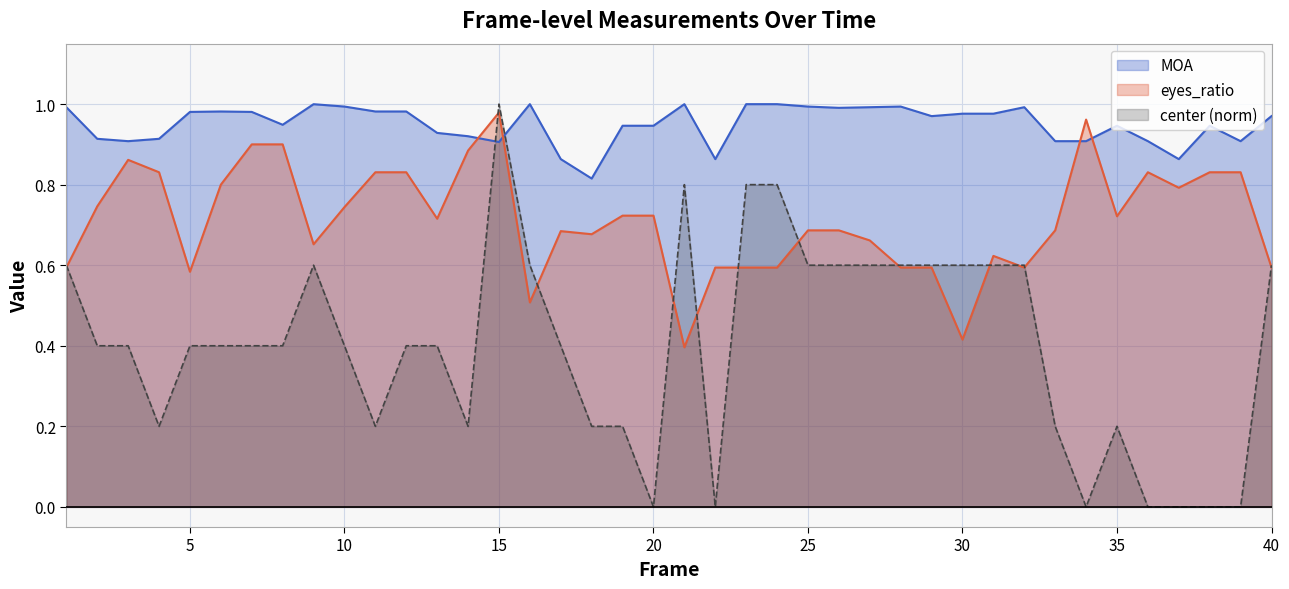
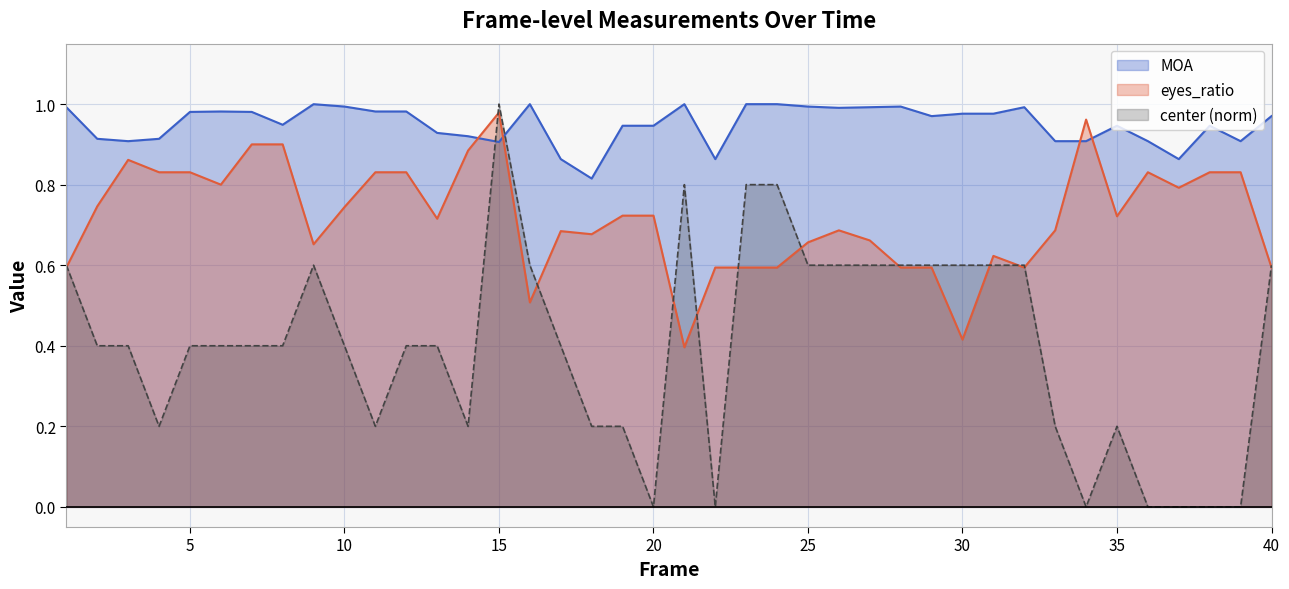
  {
    "eyes_ratio": {
-     "5": 0.58,
+     "5": 0.83,
      "10": 0.74,
      "15": 0.98,
      "20": 0.72,
-     "25": 0.69,
+     "25": 0.66,
      "30": 0.42,
      "35": 0.72
    }
  }
